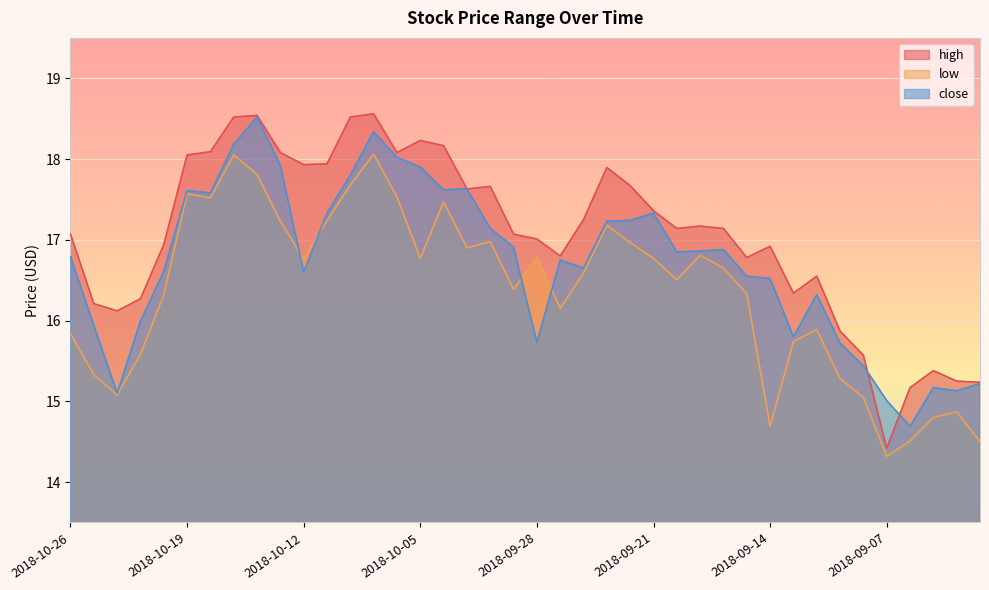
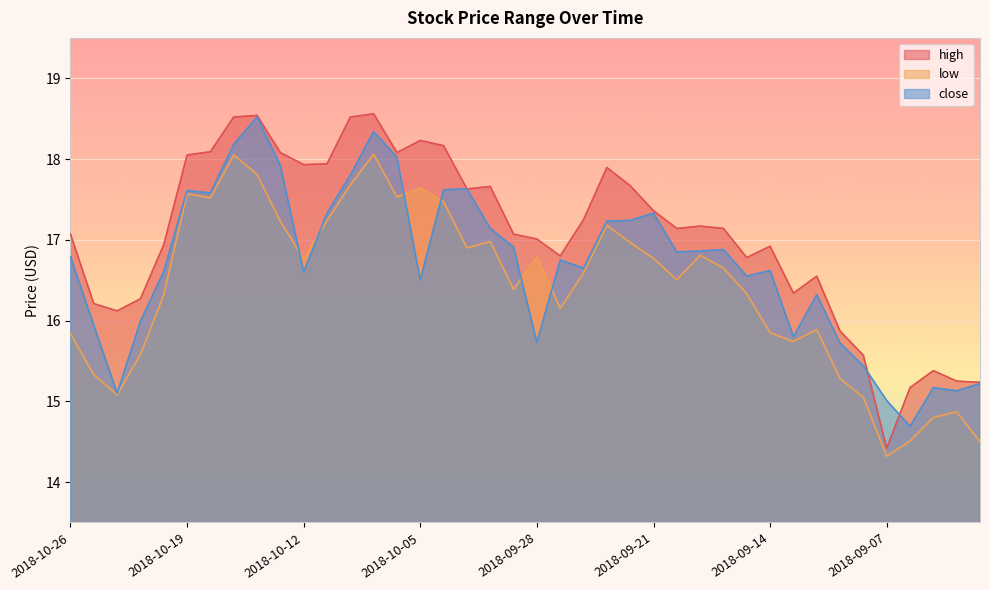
  {
    "high": {
      "2018-10-26": 17.1,
      "2018-10-19": 18.1,
      "2018-10-12": 17.9,
      "2018-10-05": 18.2,
      "2018-09-28": 17.0,
      "2018-09-14": 16.9,
      "2018-09-07": 14.4
    },
    "low": {
      "2018-10-26": 15.8,
      "2018-10-19": 17.6,
      "2018-10-12": 16.8,
-     "2018-10-05": 16.8,
+     "2018-10-05": 17.6,
      "2018-09-28": 16.8,
      "2018-09-21": 16.8,
-     "2018-09-14": 14.7,
+     "2018-09-14": 15.9,
      "2018-09-07": 14.3
    },
    "close": {
      "2018-10-26": 16.8,
      "2018-10-19": 17.6,
      "2018-10-12": 16.6,
-     "2018-10-05": 17.9,
+     "2018-10-05": 16.5,
      "2018-09-28": 15.7,
-     "2018-09-14": 16.5,
+     "2018-09-14": 16.6,
      "2018-09-07": 15.0
    }
  }
